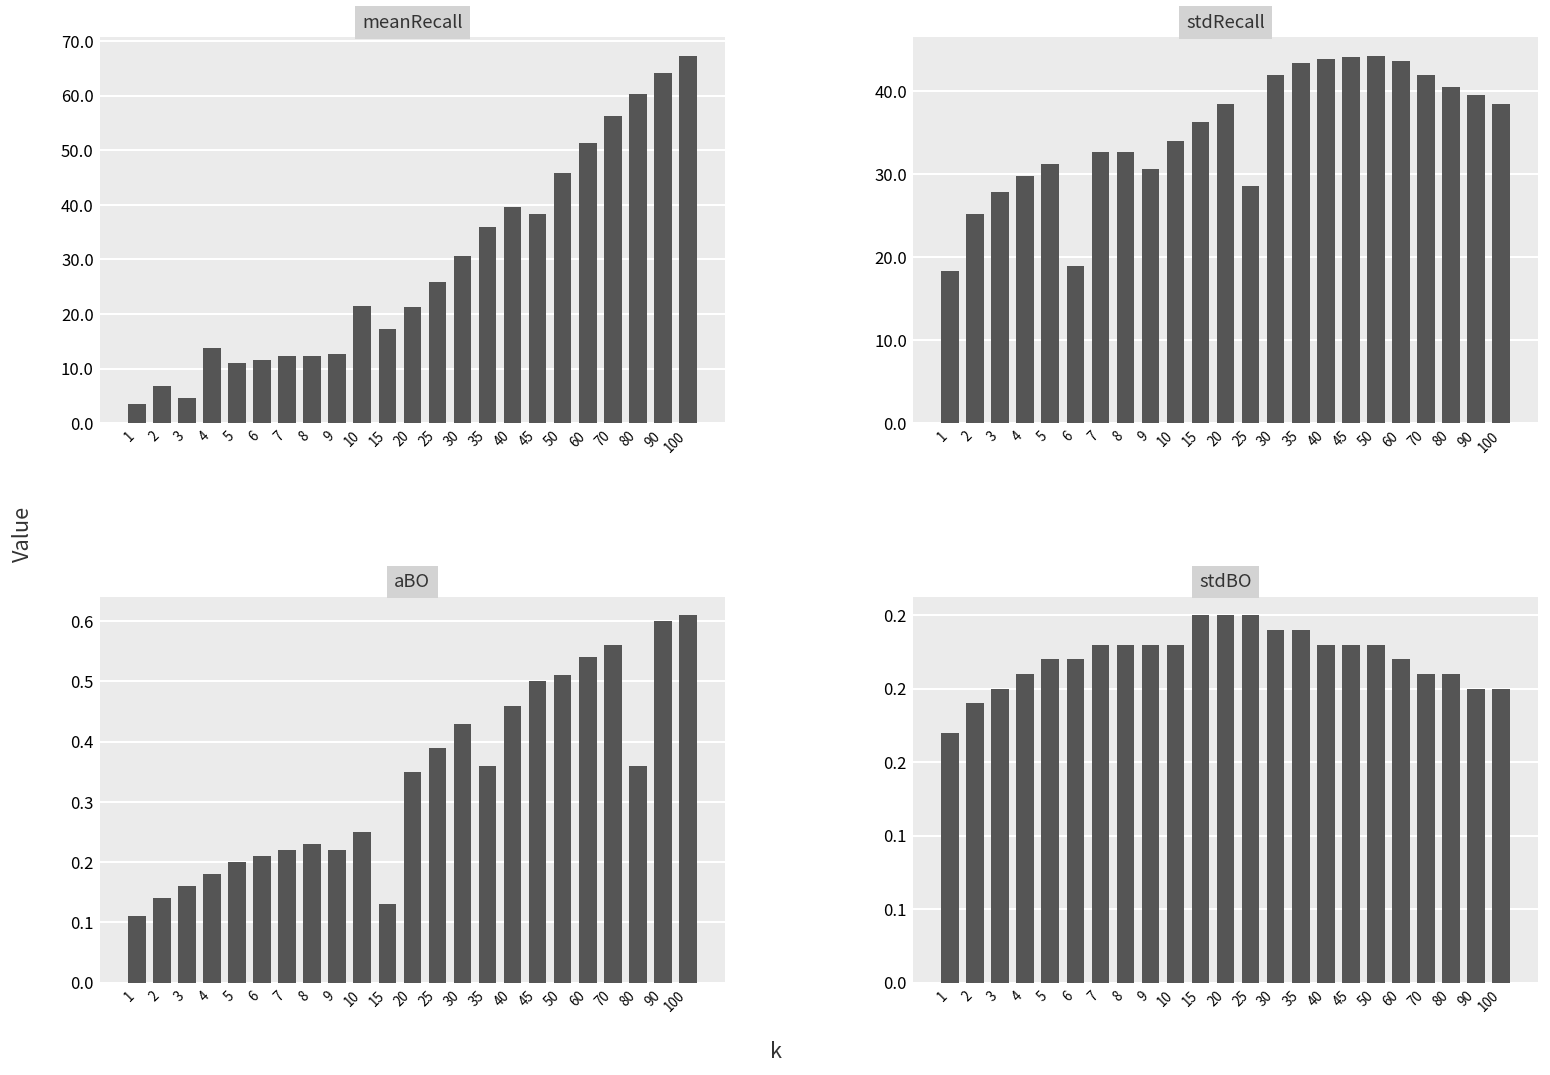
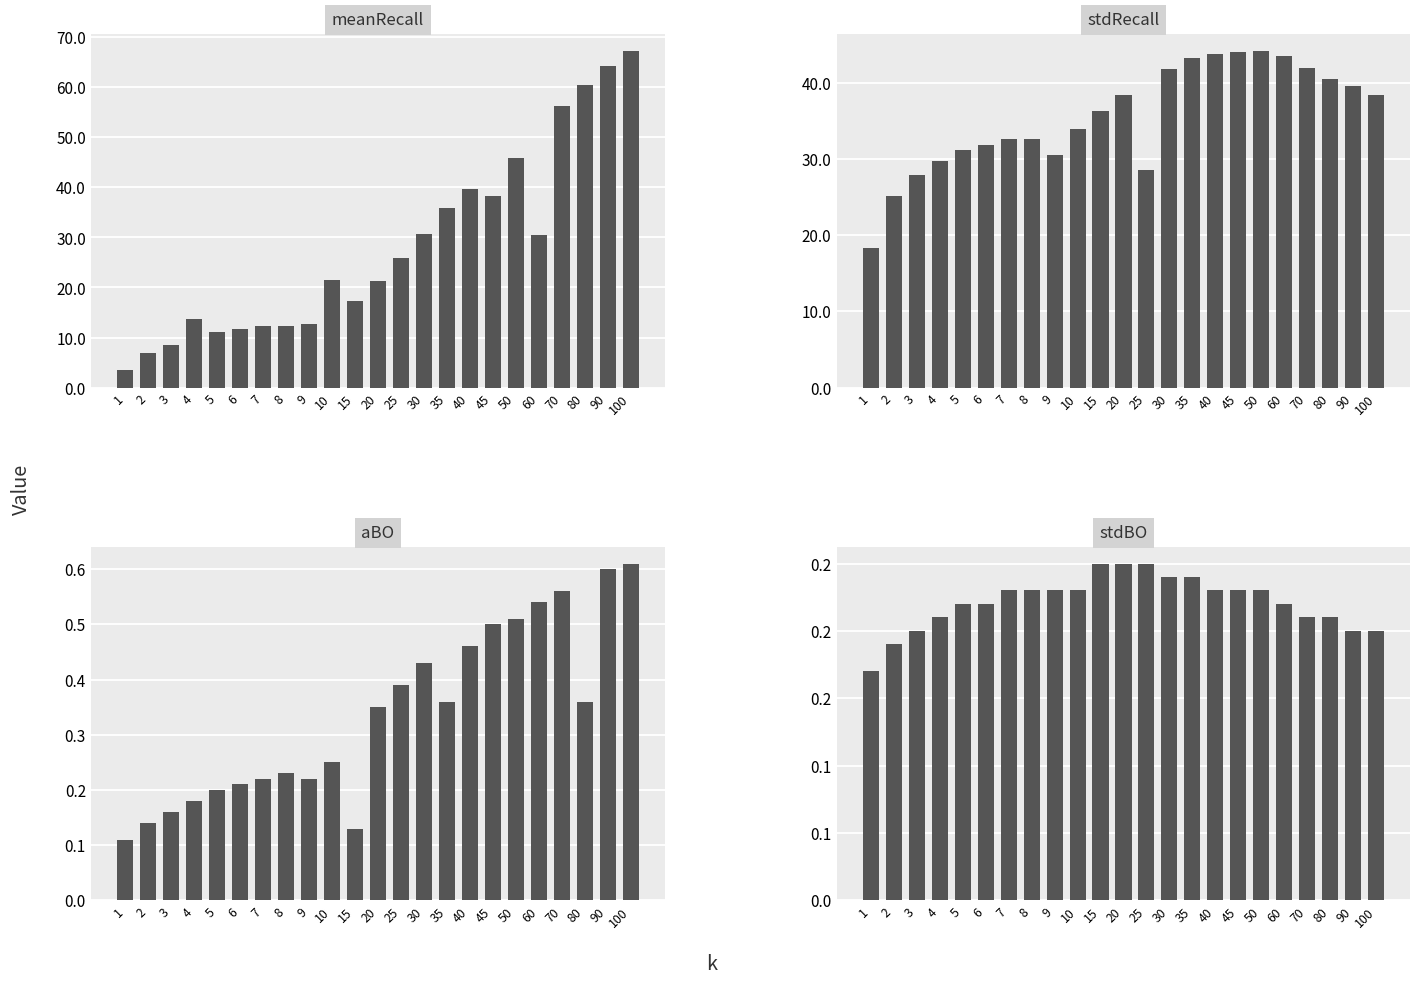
  {
    "meanRecall": {
      "1": 3,
      "2": 7,
-     "3": 5,
+     "3": 8,
      "4": 14,
      "5": 11,
      "6": 12,
      "7": 12,
      "8": 12,
      "9": 13,
      "10": 22,
      "15": 17,
      "20": 21,
      "25": 26,
      "30": 31,
      "35": 36,
      "40": 40,
      "45": 38,
      "50": 46,
-     "60": 51,
+     "60": 31,
      "70": 56,
      "80": 60,
      "90": 64,
      "100": 67
    },
    "stdRecall": {
      "1": 18,
      "2": 25,
      "3": 28,
      "4": 30,
      "5": 31,
-     "6": 19,
+     "6": 32,
      "7": 33,
      "8": 33,
      "9": 31,
      "10": 34,
      "15": 36,
      "20": 38,
      "25": 29,
      "30": 42,
      "35": 43,
      "40": 44,
      "45": 44,
      "50": 44,
      "60": 44,
      "70": 42,
      "80": 41,
      "90": 40,
      "100": 38
    },
    "aBO": {
      "1": 0.11,
      "2": 0.14,
      "3": 0.16,
      "4": 0.18,
      "5": 0.20,
      "6": 0.21,
      "7": 0.22,
      "8": 0.23,
      "9": 0.22,
      "10": 0.25,
      "15": 0.13,
      "20": 0.35,
      "25": 0.39,
      "30": 0.43,
      "35": 0.36,
      "40": 0.46,
      "45": 0.50,
      "50": 0.51,
      "60": 0.54,
      "70": 0.56,
      "80": 0.36,
      "90": 0.60,
      "100": 0.61
    }
  }
